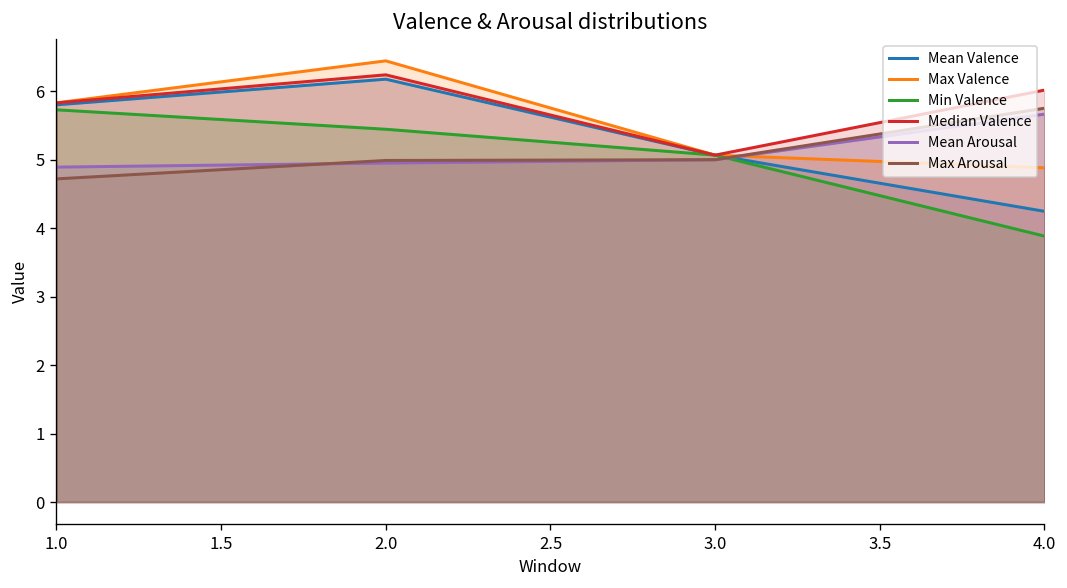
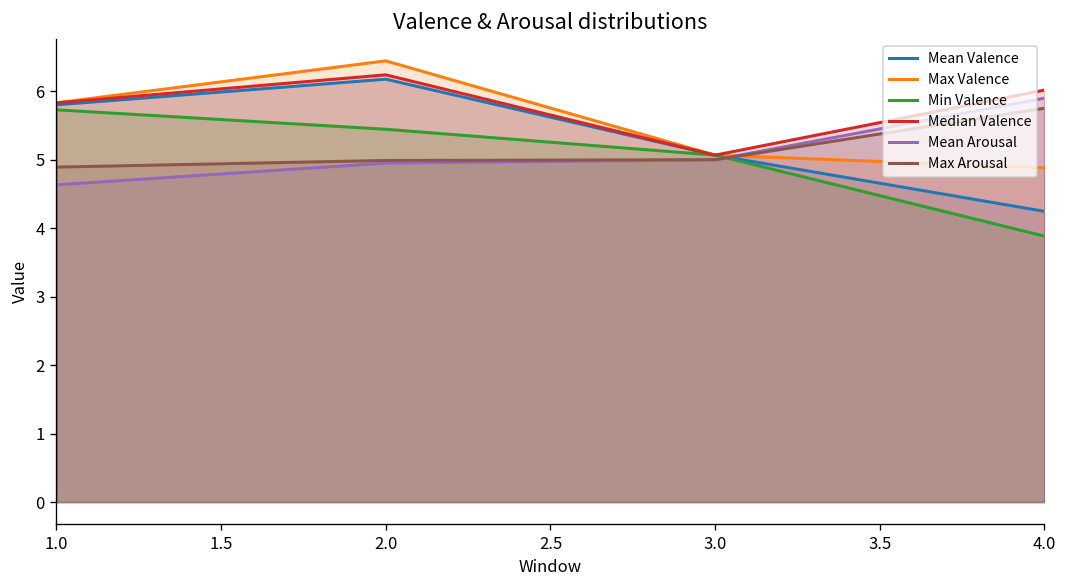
  {
    "Mean Valence": {
      "2.0": 6.2,
      "4.0": 4.2
    },
    "Max Valence": {
      "2.0": 6.4,
      "4.0": 4.9
    },
    "Min Valence": {
      "1.0": 5.7,
      "2.0": 5.4,
      "4.0": 3.9
    },
    "Median Valence": {
      "2.0": 6.2,
      "4.0": 6.0
    },
    "Mean Arousal": {
-     "1.0": 4.9,
-     "4.0": 5.7
+     "1.0": 4.6,
+     "4.0": 5.9
    },
    "Max Arousal": {
-     "1.0": 4.7,
+     "1.0": 4.9,
      "4.0": 5.8
    }
  }
